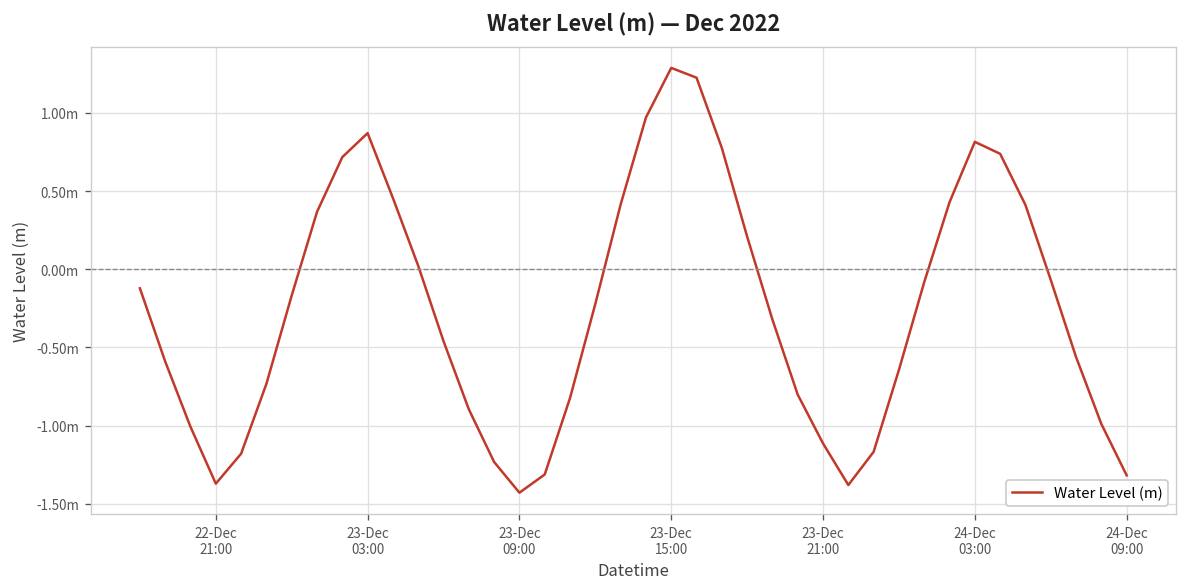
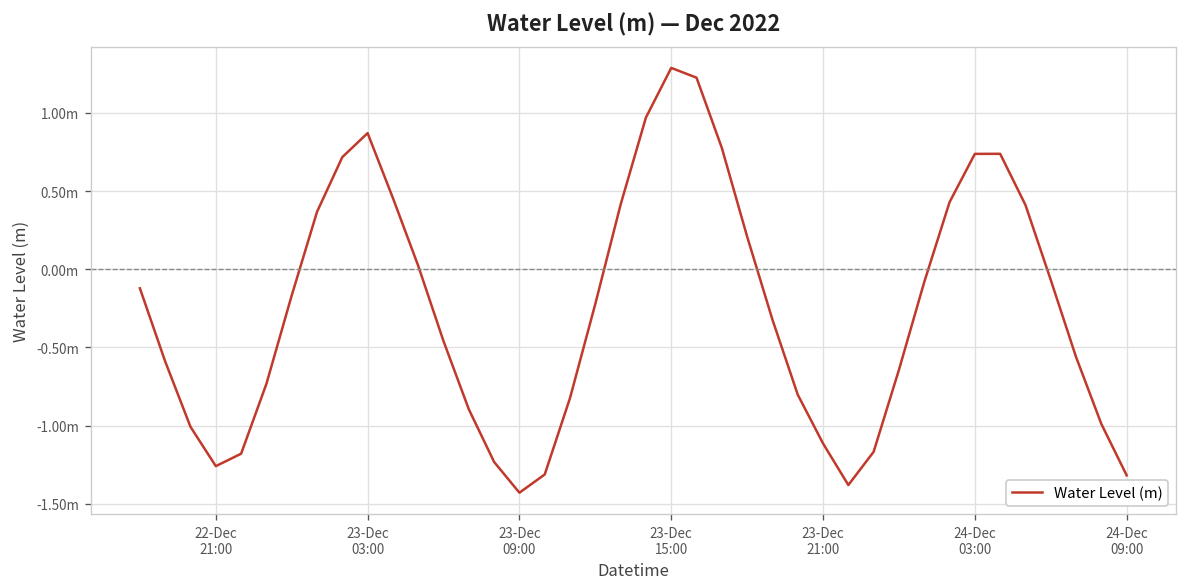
  {
-   "22-Dec 21:00": "-1.37m",
+   "22-Dec 21:00": "-1.26m",
    "23-Dec 03:00": "0.87m",
    "23-Dec 09:00": "-1.43m",
    "23-Dec 15:00": "1.29m",
    "23-Dec 21:00": "-1.11m",
-   "24-Dec 03:00": "0.81m",
+   "24-Dec 03:00": "0.74m",
    "24-Dec 09:00": "-1.32m"
  }
